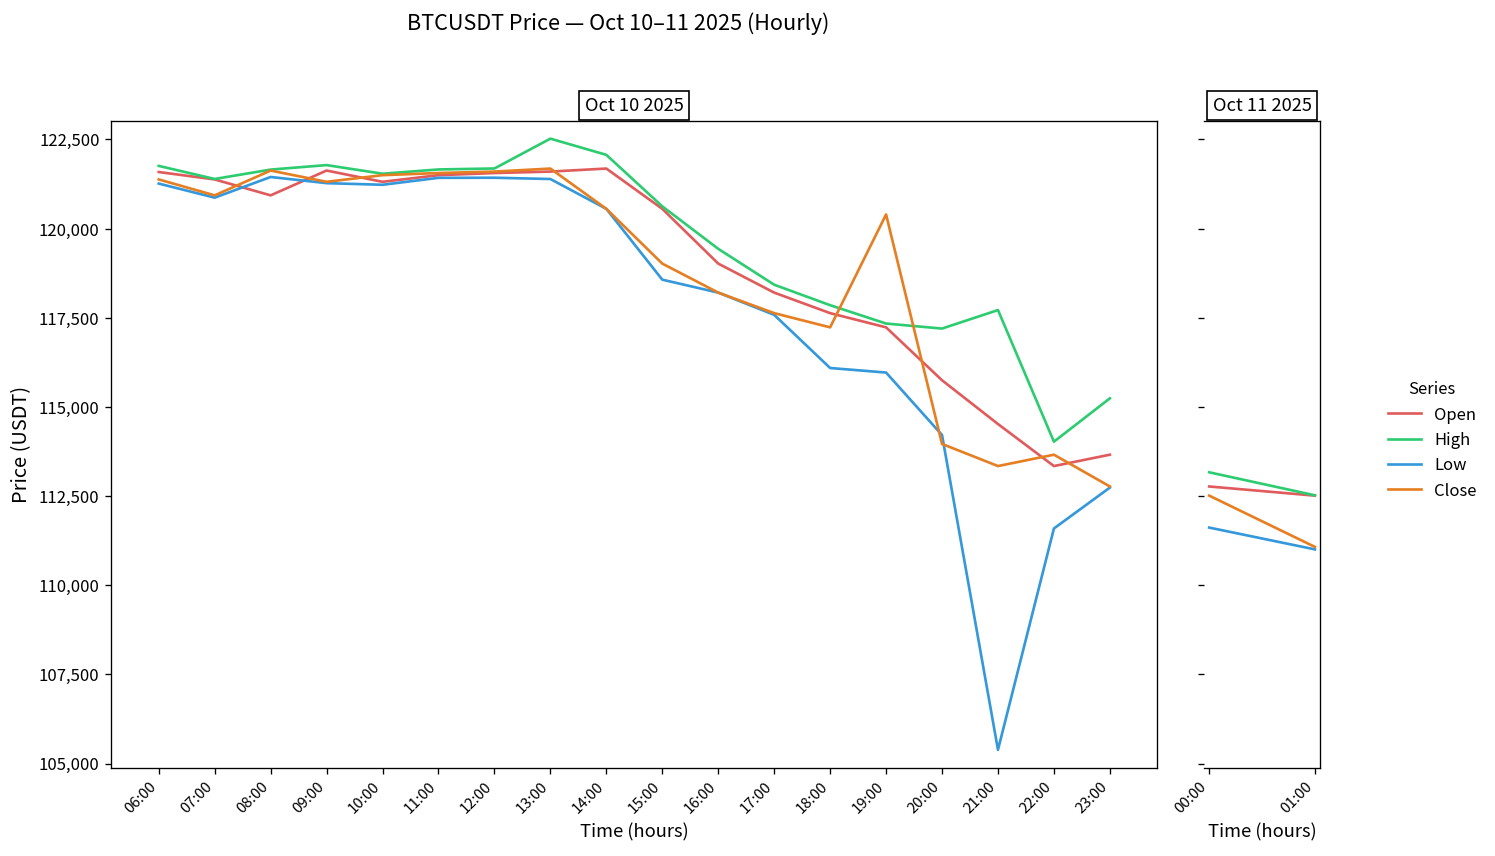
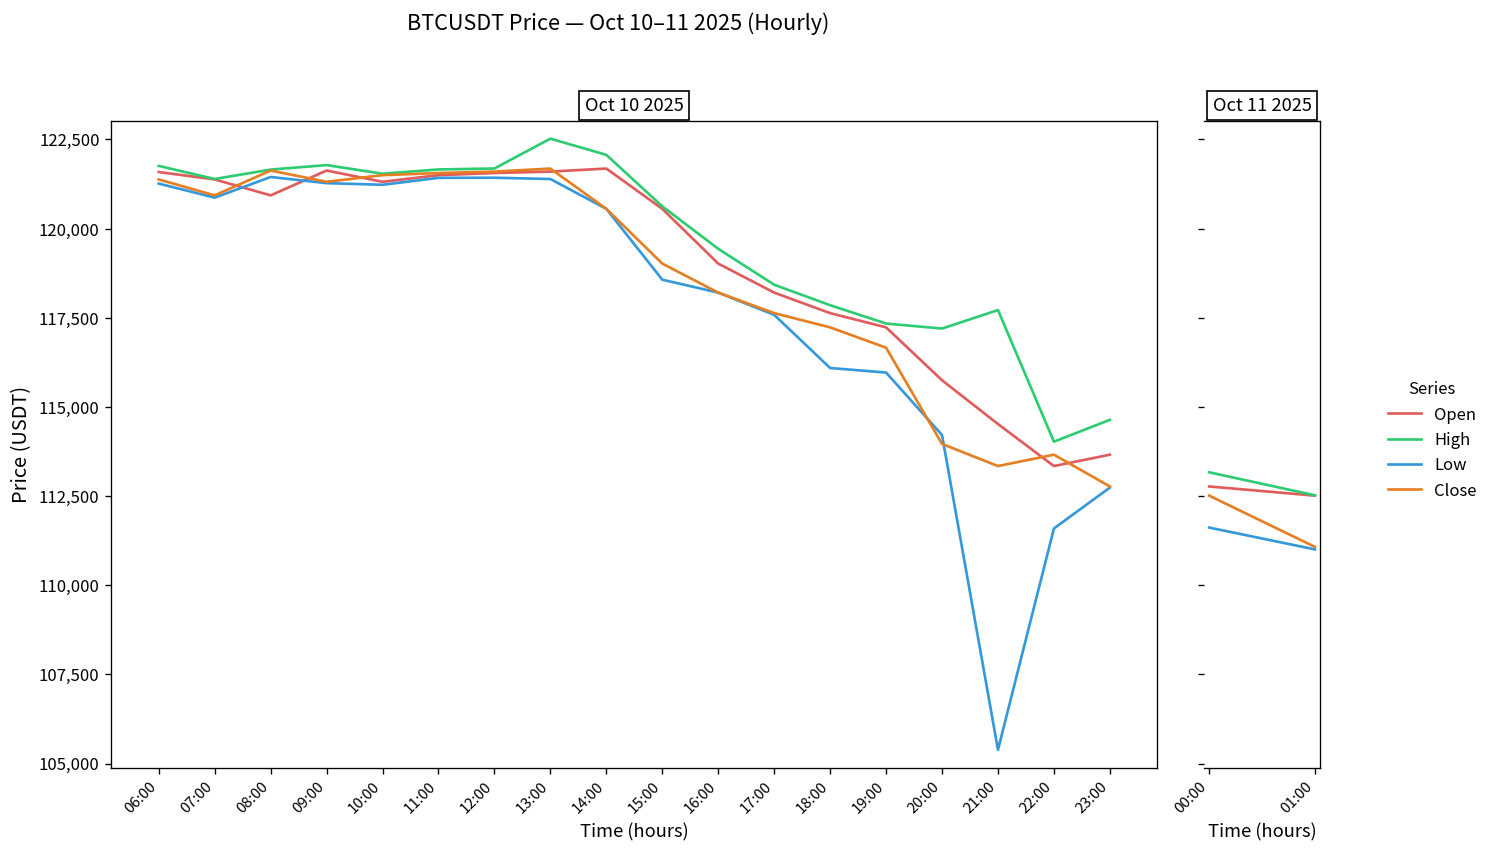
  {
    "Oct 10 2025": {
      "Open": {
        "06:00": "121,600",
        "08:00": "120,900",
        "09:00": "121,600",
        "14:00": "121,700",
        "16:00": "119,000",
        "17:00": "118,200",
        "18:00": "117,600",
        "19:00": "117,200",
        "20:00": "115,700",
        "21:00": "114,500",
        "22:00": "113,300",
        "23:00": "113,700"
      },
      "High": {
        "06:00": "121,800",
        "09:00": "121,800",
        "11:00": "121,700",
        "12:00": "121,700",
        "13:00": "122,500",
        "14:00": "122,100",
        "16:00": "119,400",
        "17:00": "118,400",
        "18:00": "117,900",
        "19:00": "117,300",
        "20:00": "117,200",
        "21:00": "117,700",
        "22:00": "114,000",
-       "23:00": "115,200"
+       "23:00": "114,600"
      },
      "Low": {
        "06:00": "121,300",
        "08:00": "121,400",
        "12:00": "121,400",
        "13:00": "121,400",
        "15:00": "118,600",
        "18:00": "116,100",
        "19:00": "116,000",
        "20:00": "114,200",
        "21:00": "105,400",
        "22:00": "111,600"
      },
      "Close": {
        "06:00": "121,400",
        "15:00": "119,000",
        "18:00": "117,200",
-       "19:00": "120,400",
+       "19:00": "116,700",
        "20:00": "114,000",
        "21:00": "113,300",
        "22:00": "113,700"
      }
    }
  }
